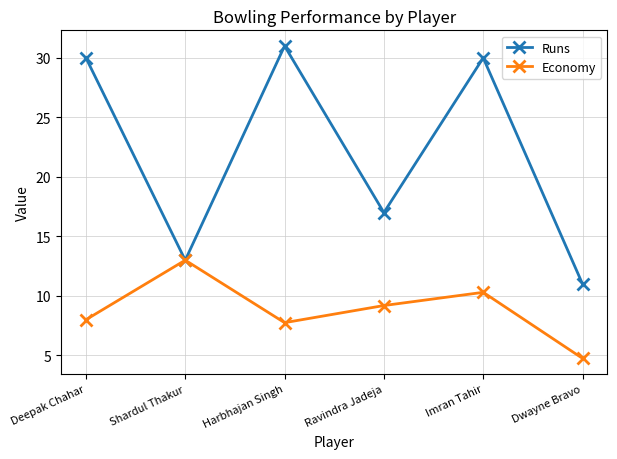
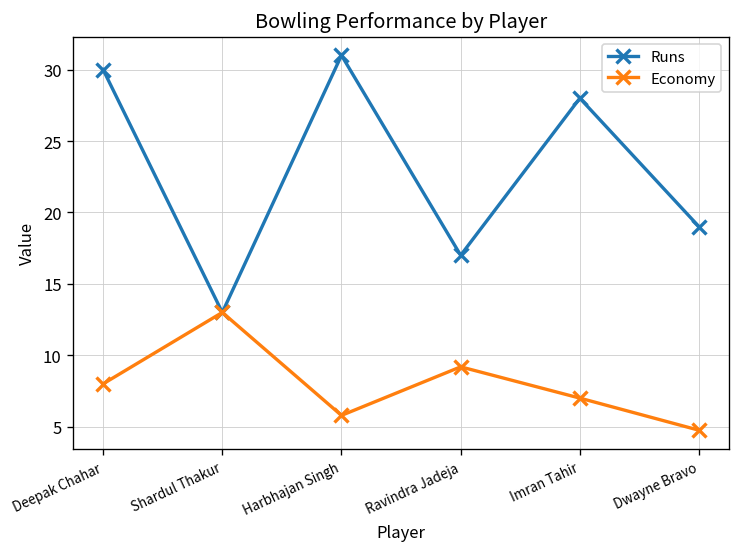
  {
    "Runs": {
      "Deepak Chahar": 30,
      "Harbhajan Singh": 31,
      "Ravindra Jadeja": 17,
-     "Imran Tahir": 30,
-     "Dwayne Bravo": 11
+     "Imran Tahir": 28,
+     "Dwayne Bravo": 19
    },
    "Economy": {
      "Deepak Chahar": 8.0,
-     "Harbhajan Singh": 7.8,
+     "Harbhajan Singh": 5.8,
      "Ravindra Jadeja": 9.2,
-     "Imran Tahir": 10.3,
+     "Imran Tahir": 7.0,
      "Dwayne Bravo": 4.8
    }
  }
